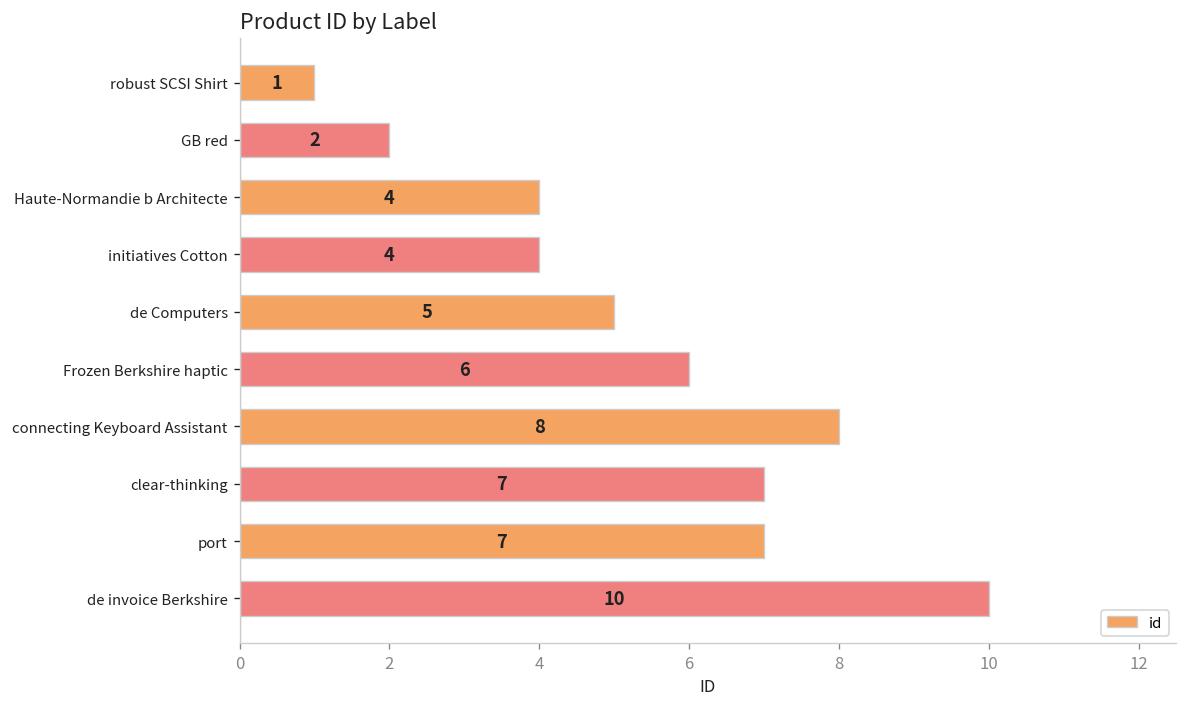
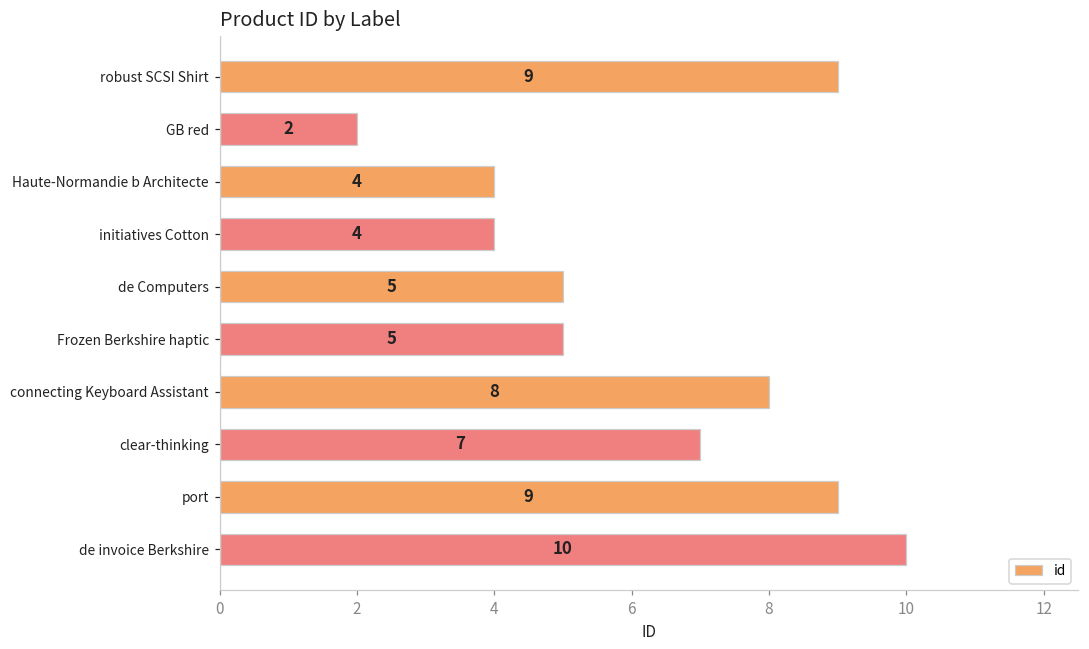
  {
-   "robust SCSI Shirt": 1,
+   "robust SCSI Shirt": 9,
    "GB red": 2,
    "Haute-Normandie b Architecte": 4,
    "initiatives Cotton": 4,
    "de Computers": 5,
-   "Frozen Berkshire haptic": 6,
+   "Frozen Berkshire haptic": 5,
    "connecting Keyboard Assistant": 8,
    "clear-thinking": 7,
-   "port": 7,
+   "port": 9,
    "de invoice Berkshire": 10
  }
